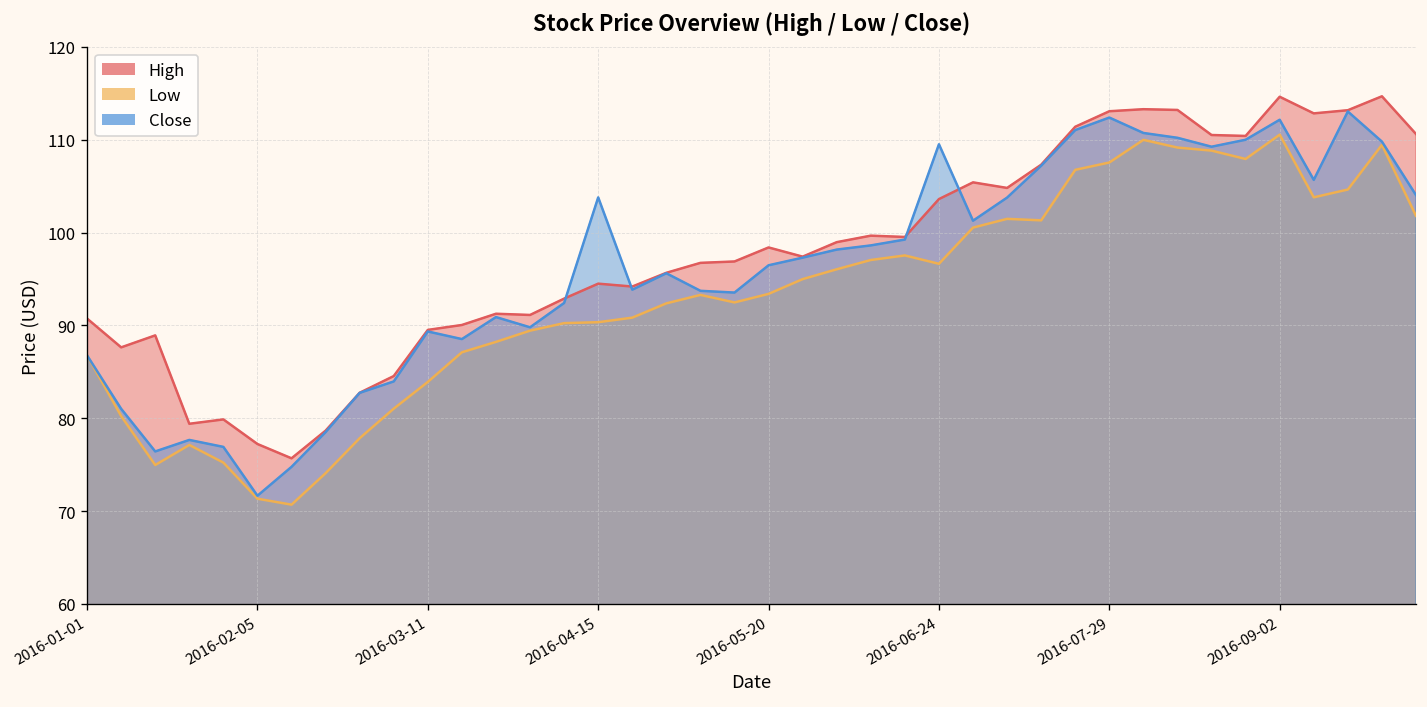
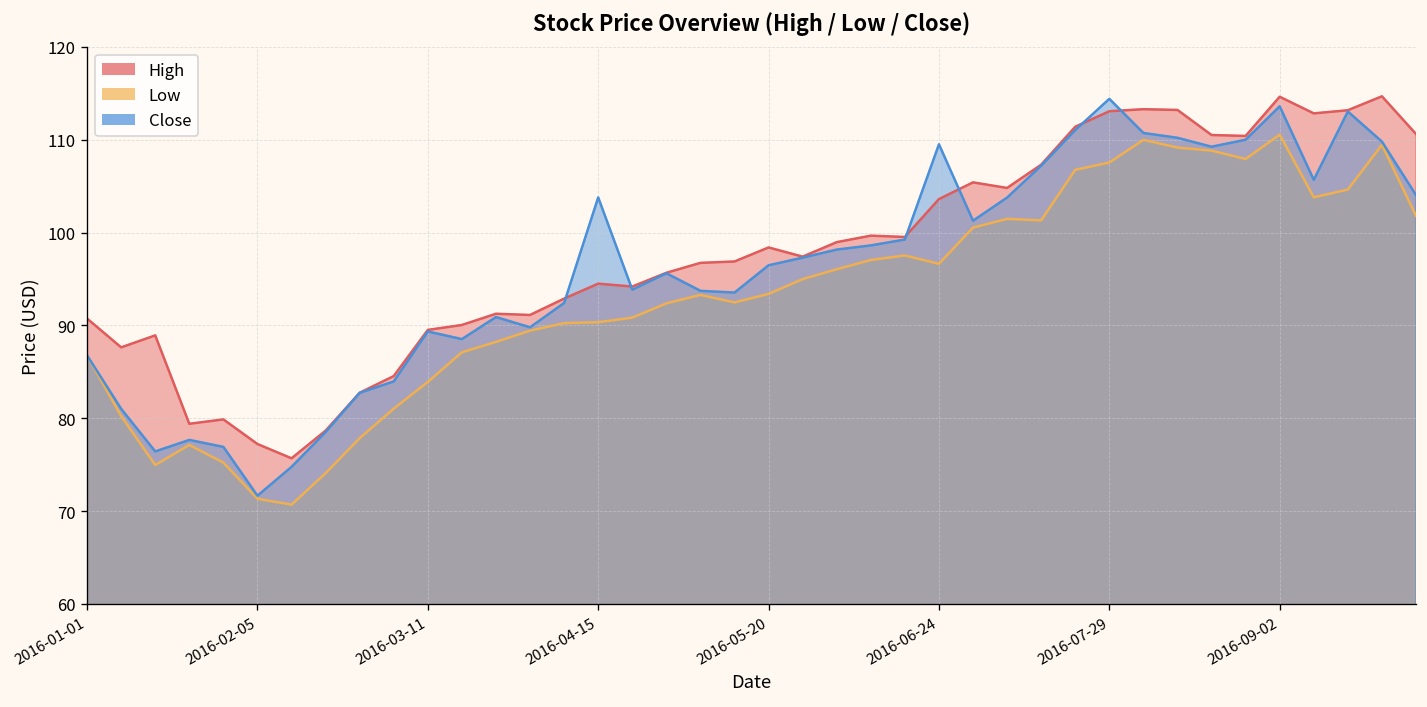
  {
    "Close": {
      "2016-04-15": 104,
      "2016-05-20": 96,
      "2016-06-24": 110,
-     "2016-07-29": 112,
-     "2016-09-02": 112
+     "2016-07-29": 114,
+     "2016-09-02": 114
    }
  }
